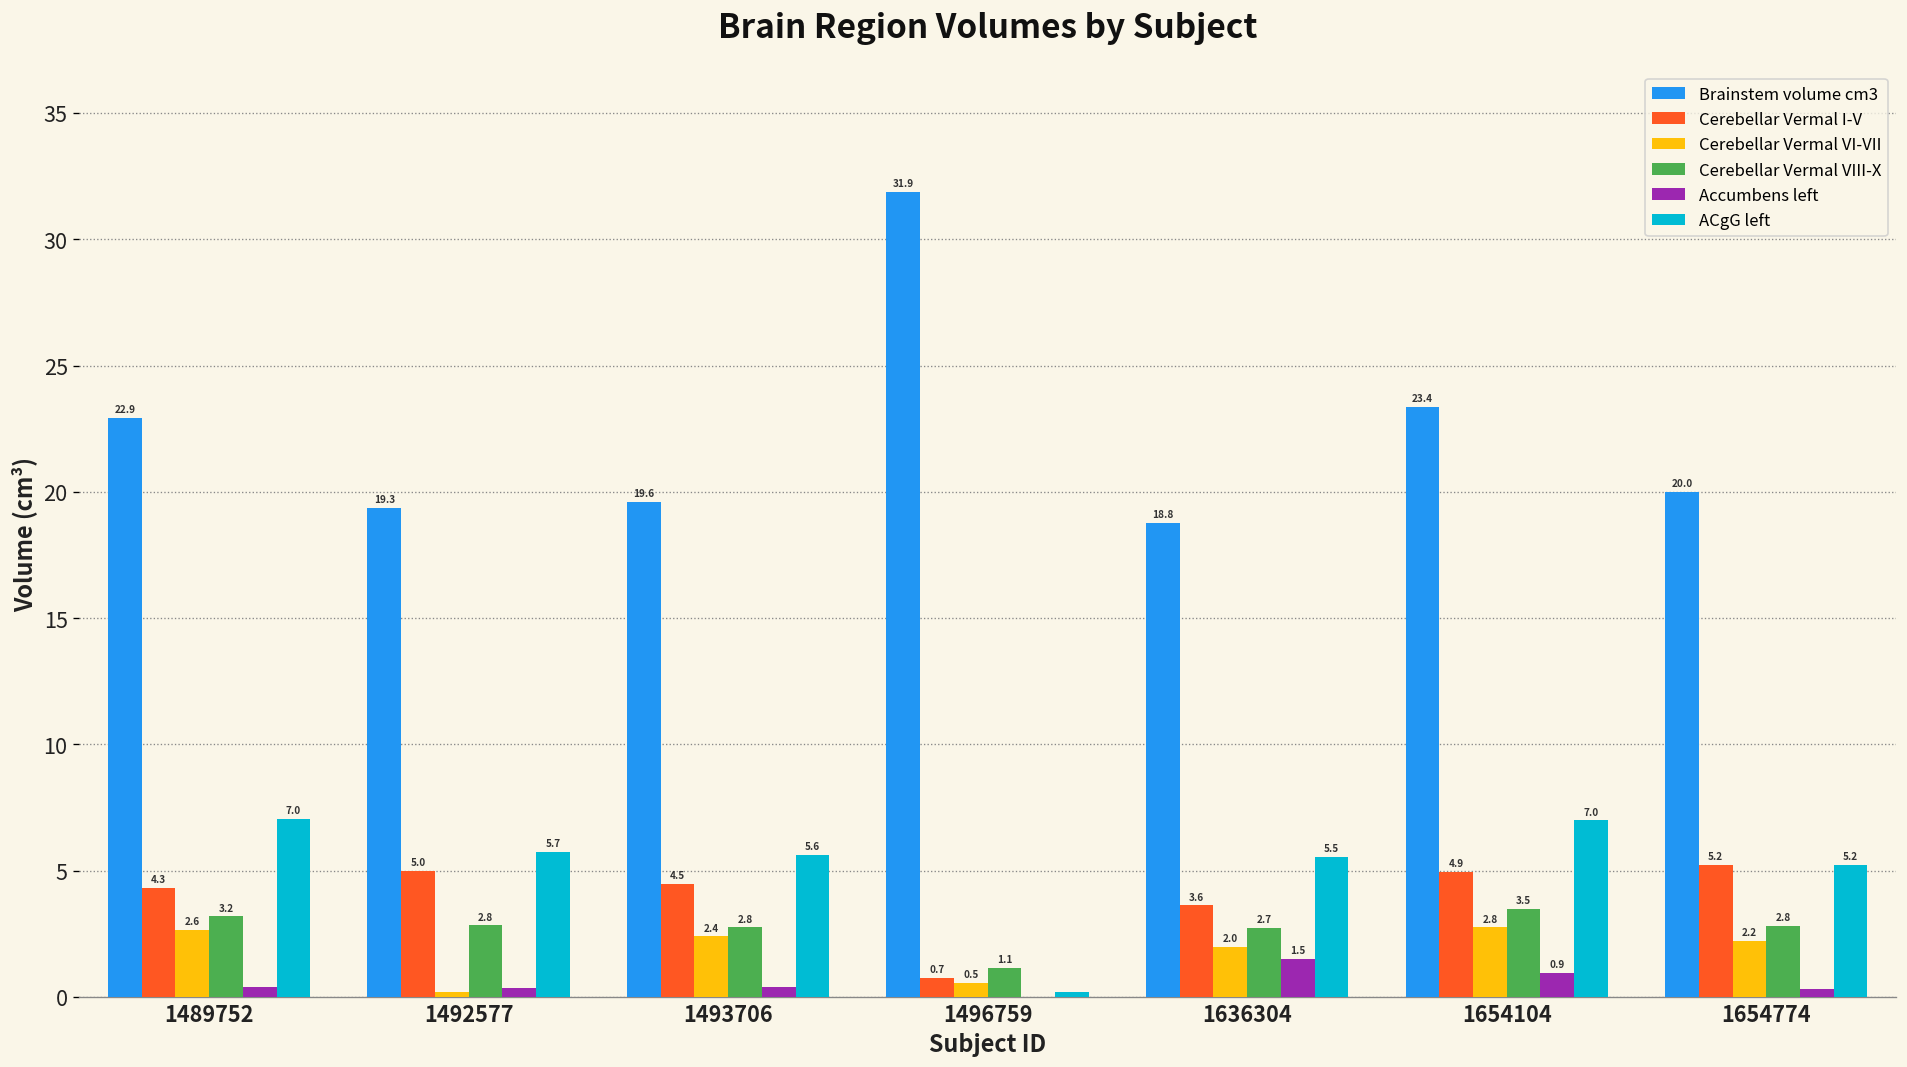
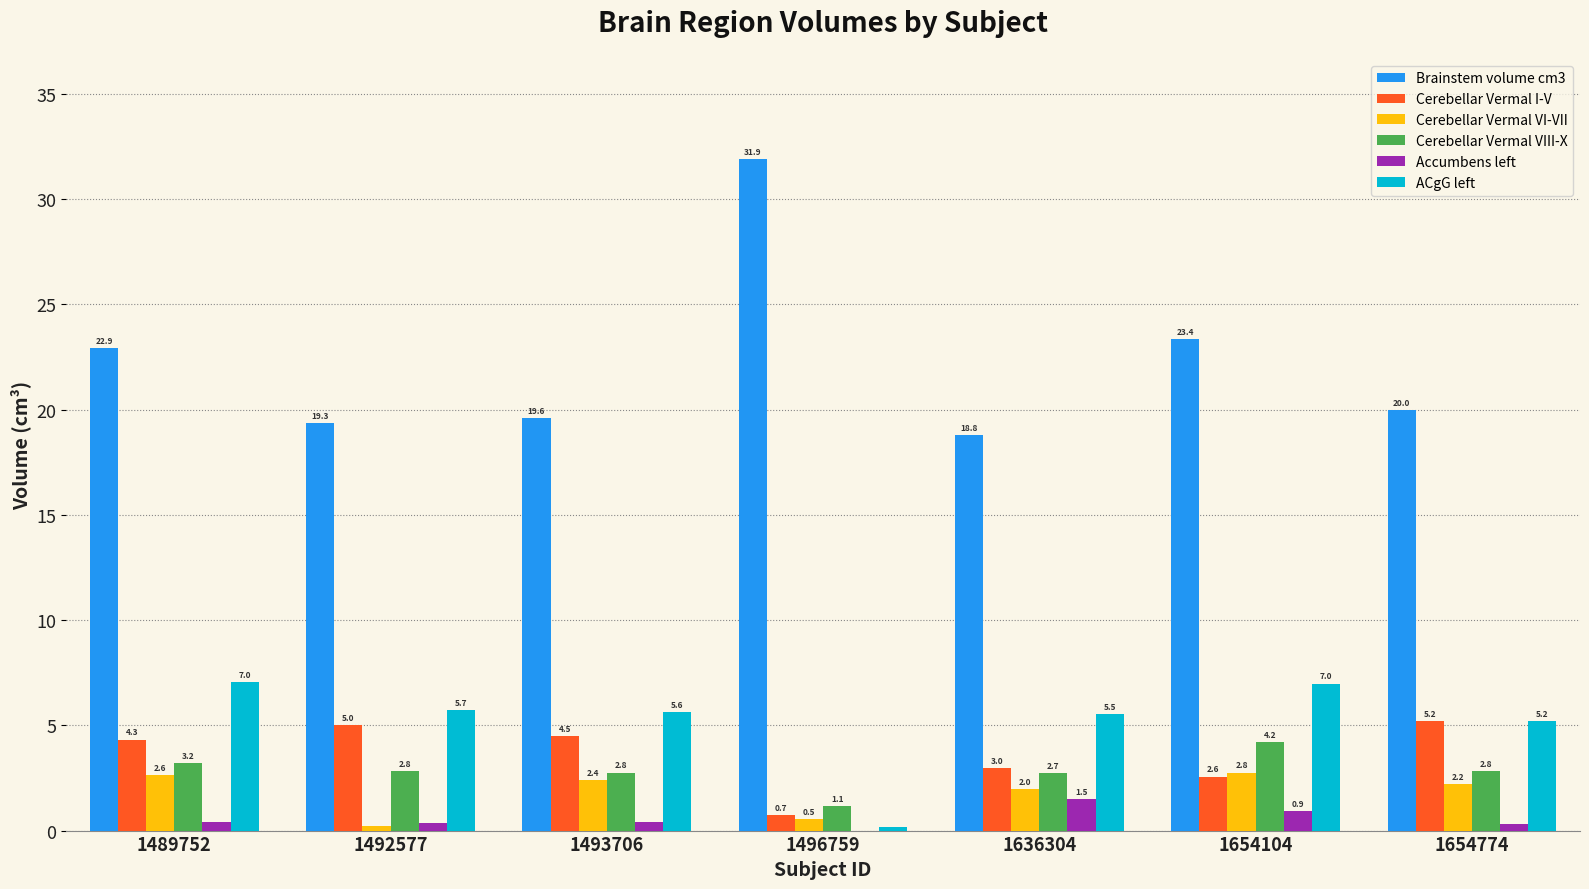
  {
    "Cerebellar Vermal I-V": {
      "1489752": 4.3,
      "1492577": 5.0,
      "1493706": 4.5,
      "1496759": 0.7,
-     "1636304": 3.6,
-     "1654104": 4.9,
+     "1636304": 3.0,
+     "1654104": 2.6,
      "1654774": 5.2
    },
    "Cerebellar Vermal VI-VII": {
      "1489752": 2.6,
      "1493706": 2.4,
      "1496759": 0.5,
      "1636304": 2.0,
      "1654104": 2.8,
      "1654774": 2.2
    },
    "Cerebellar Vermal VIII-X": {
      "1489752": 3.2,
      "1492577": 2.8,
      "1493706": 2.8,
      "1496759": 1.1,
      "1636304": 2.7,
-     "1654104": 3.5,
+     "1654104": 4.2,
      "1654774": 2.8
    },
    "Accumbens left": {
      "1636304": 1.5,
      "1654104": 0.9
    }
  }
